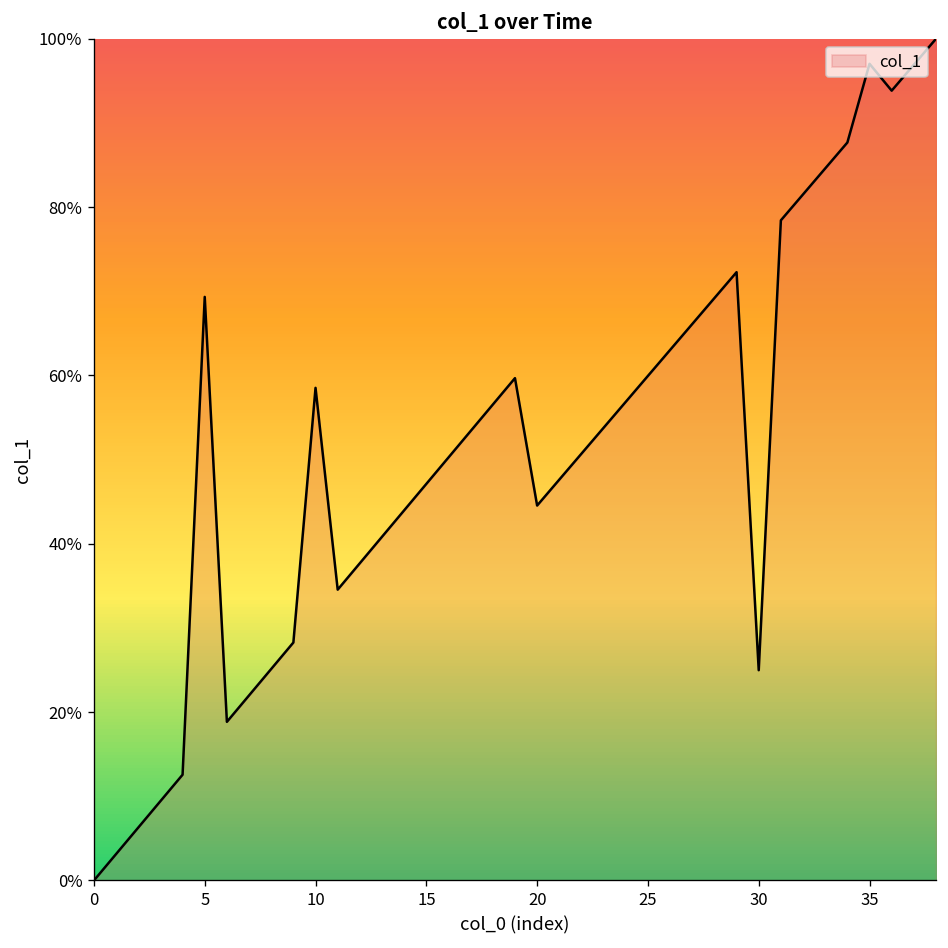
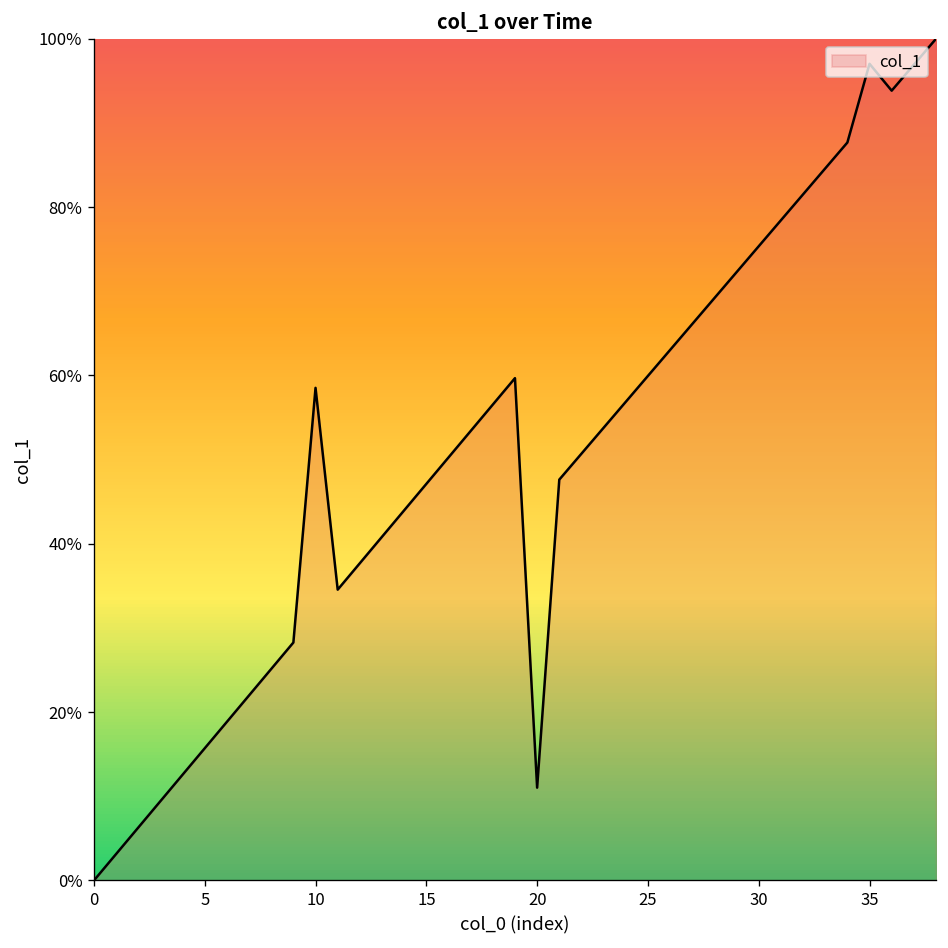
  {
    "0": "0%",
-   "5": "69%",
+   "5": "16%",
    "10": "59%",
    "15": "47%",
-   "20": "45%",
+   "20": "11%",
    "25": "60%",
-   "30": "25%"
+   "30": "75%"
  }
